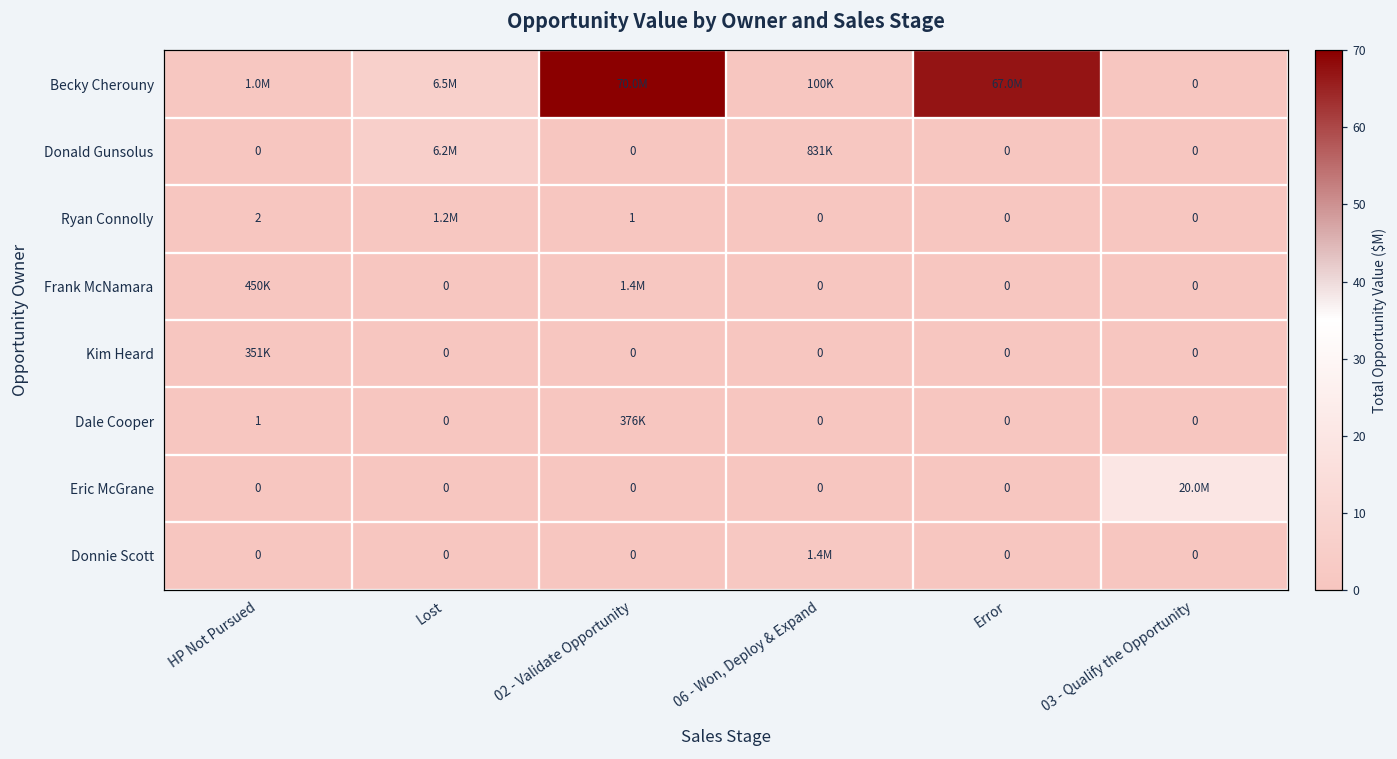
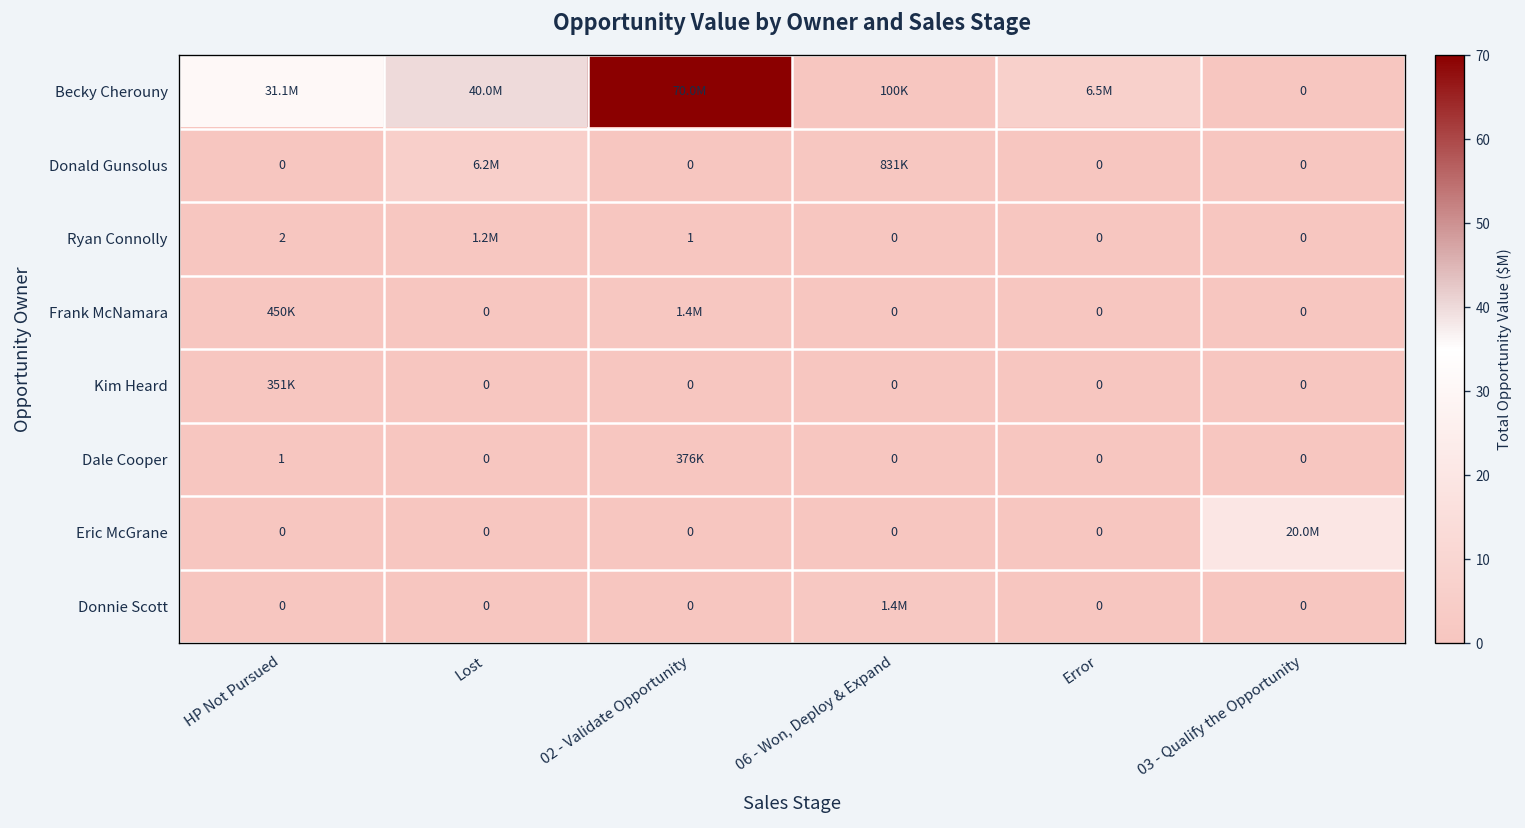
  {
    "Becky Cherouny": {
-     "HP Not Pursued": "1.0M",
-     "Lost": "6.5M",
+     "HP Not Pursued": "31.1M",
+     "Lost": "40.0M",
      "02 - Validate Opportunity": "70.0M",
      "06 - Won, Deploy & Expand": "100K",
-     "Error": "67.0M",
+     "Error": "6.5M",
      "03 - Qualify the Opportunity": "0"
    },
    "Donald Gunsolus": {
      "HP Not Pursued": "0",
      "Lost": "6.2M",
      "02 - Validate Opportunity": "0",
      "06 - Won, Deploy & Expand": "831K",
      "Error": "0",
      "03 - Qualify the Opportunity": "0"
    },
    "Ryan Connolly": {
      "HP Not Pursued": "2",
      "Lost": "1.2M",
      "02 - Validate Opportunity": "1",
      "06 - Won, Deploy & Expand": "0",
      "Error": "0",
      "03 - Qualify the Opportunity": "0"
    },
    "Frank McNamara": {
      "HP Not Pursued": "450K",
      "Lost": "0",
      "02 - Validate Opportunity": "1.4M",
      "06 - Won, Deploy & Expand": "0",
      "Error": "0",
      "03 - Qualify the Opportunity": "0"
    },
    "Kim Heard": {
      "HP Not Pursued": "351K",
      "Lost": "0",
      "02 - Validate Opportunity": "0",
      "06 - Won, Deploy & Expand": "0",
      "Error": "0",
      "03 - Qualify the Opportunity": "0"
    },
    "Dale Cooper": {
      "HP Not Pursued": "1",
      "Lost": "0",
      "02 - Validate Opportunity": "376K",
      "06 - Won, Deploy & Expand": "0",
      "Error": "0",
      "03 - Qualify the Opportunity": "0"
    },
    "Eric McGrane": {
      "HP Not Pursued": "0",
      "Lost": "0",
      "02 - Validate Opportunity": "0",
      "06 - Won, Deploy & Expand": "0",
      "Error": "0",
      "03 - Qualify the Opportunity": "20.0M"
    },
    "Donnie Scott": {
      "HP Not Pursued": "0",
      "Lost": "0",
      "02 - Validate Opportunity": "0",
      "06 - Won, Deploy & Expand": "1.4M",
      "Error": "0",
      "03 - Qualify the Opportunity": "0"
    }
  }
